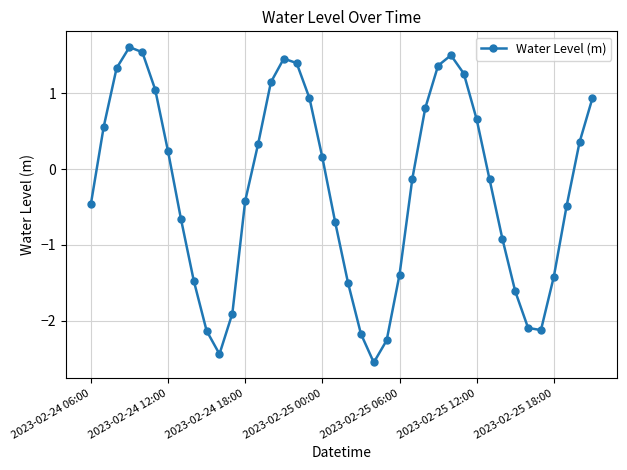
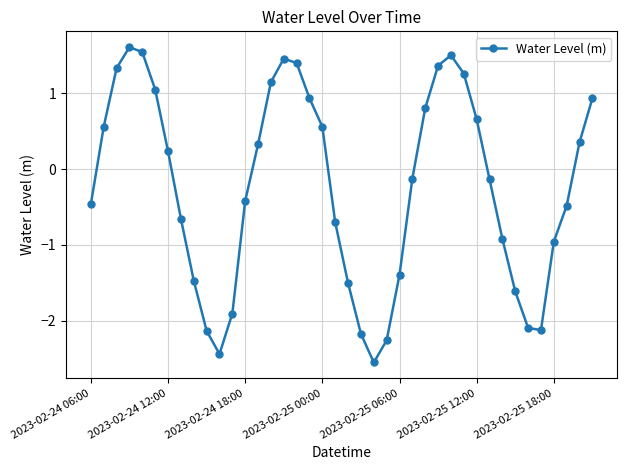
  {
    "2023-02-24 06:00": -0.5,
    "2023-02-24 12:00": 0.2,
    "2023-02-24 18:00": -0.4,
-   "2023-02-25 00:00": 0.2,
+   "2023-02-25 00:00": 0.6,
    "2023-02-25 06:00": -1.4,
    "2023-02-25 12:00": 0.7,
-   "2023-02-25 18:00": -1.4
+   "2023-02-25 18:00": -1.0
  }
